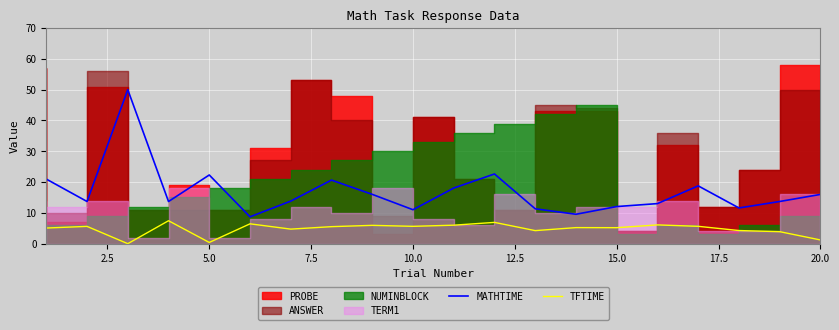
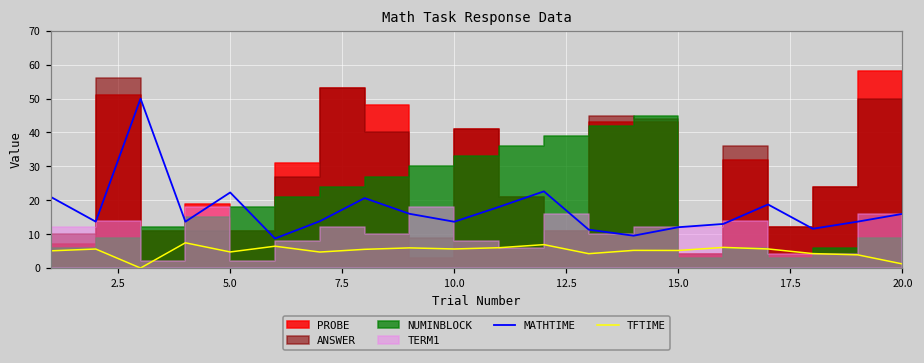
  {
    "MATHTIME": {
      "5.0": 22,
-     "10.0": 11
+     "10.0": 14
    },
    "TFTIME": {
-     "5.0": 0,
+     "5.0": 5,
      "10.0": 6,
      "15.0": 5,
      "20.0": 1
    }
  }
